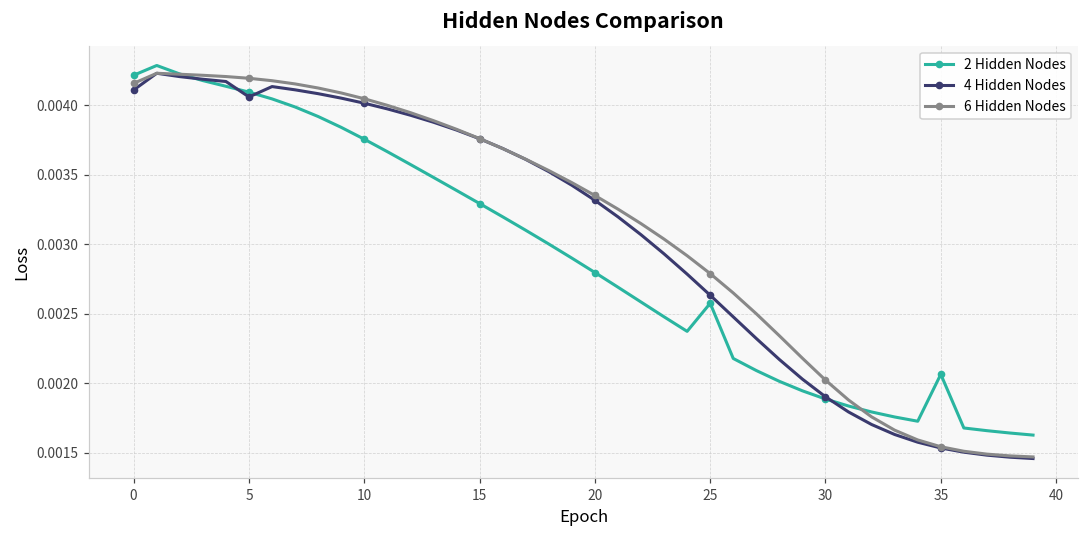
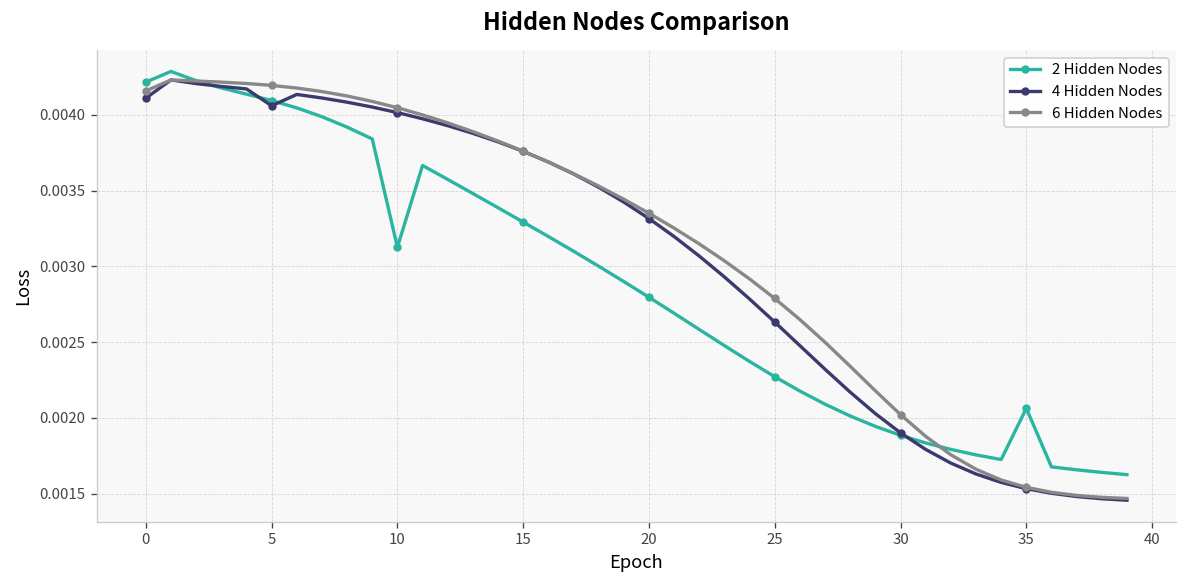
  {
    "2 Hidden Nodes": {
      "0": 0.00422,
      "5": 0.00409,
-     "10": 0.00375,
+     "10": 0.00313,
      "15": 0.00329,
      "20": 0.00280,
-     "25": 0.00257,
+     "25": 0.00227,
      "35": 0.00206
    },
    "4 Hidden Nodes": {
      "0": 0.00411,
      "5": 0.00406,
      "10": 0.00401,
      "20": 0.00332,
      "25": 0.00263
    },
    "6 Hidden Nodes": {
      "0": 0.00416,
      "5": 0.00419,
      "10": 0.00405,
      "20": 0.00335,
      "25": 0.00279,
      "30": 0.00202
    }
  }
